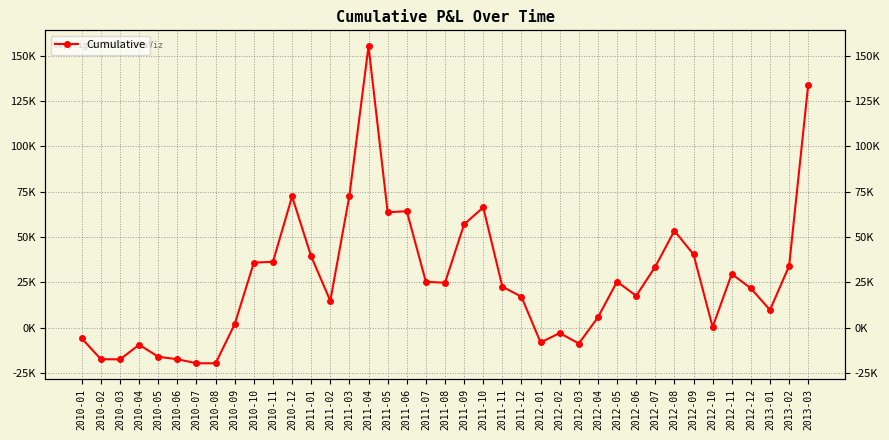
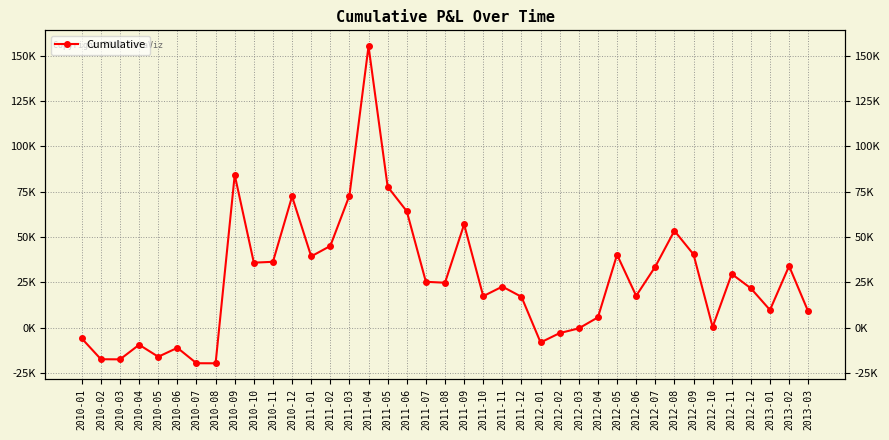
  {
    "2010-01": -6000,
    "2010-02": -17000,
    "2010-03": -17000,
    "2010-04": -9000,
    "2010-05": -16000,
-   "2010-06": -17000,
+   "2010-06": -11000,
    "2010-07": -20000,
    "2010-08": -20000,
-   "2010-09": 2000,
+   "2010-09": 84000,
    "2010-10": 36000,
    "2010-11": 36000,
    "2010-12": 72000,
    "2011-01": 39000,
-   "2011-02": 15000,
+   "2011-02": 45000,
    "2011-03": 73000,
    "2011-04": 155000,
-   "2011-05": 64000,
+   "2011-05": 78000,
    "2011-06": 64000,
    "2011-07": 25000,
    "2011-08": 25000,
    "2011-09": 57000,
-   "2011-10": 66000,
+   "2011-10": 17000,
    "2011-11": 23000,
    "2011-12": 17000,
    "2012-01": -8000,
    "2012-02": -3000,
-   "2012-03": -9000,
+   "2012-03": 0,
    "2012-04": 6000,
-   "2012-05": 25000,
+   "2012-05": 40000,
    "2012-06": 18000,
    "2012-07": 34000,
    "2012-08": 53000,
    "2012-09": 40000,
    "2012-10": 0,
    "2012-11": 30000,
    "2012-12": 22000,
    "2013-01": 10000,
    "2013-02": 34000,
-   "2013-03": 134000
+   "2013-03": 9000
  }
